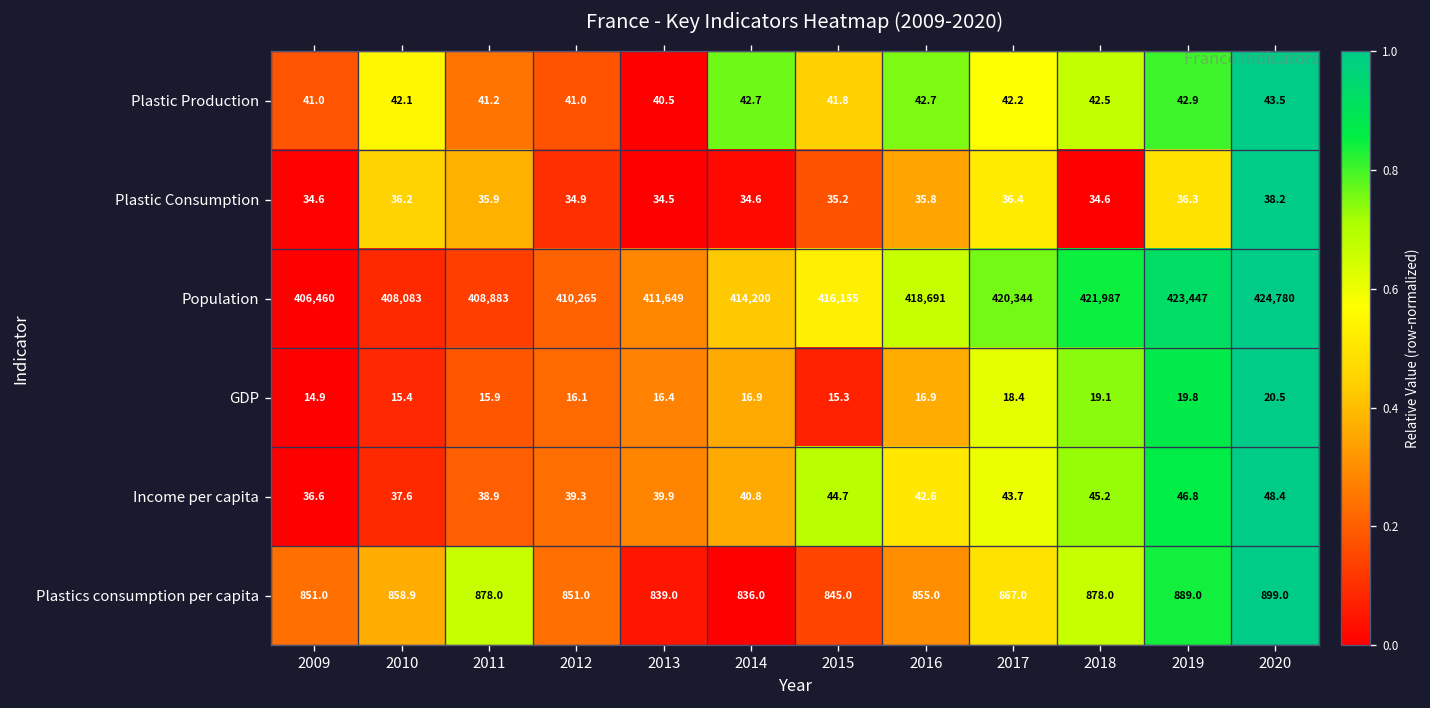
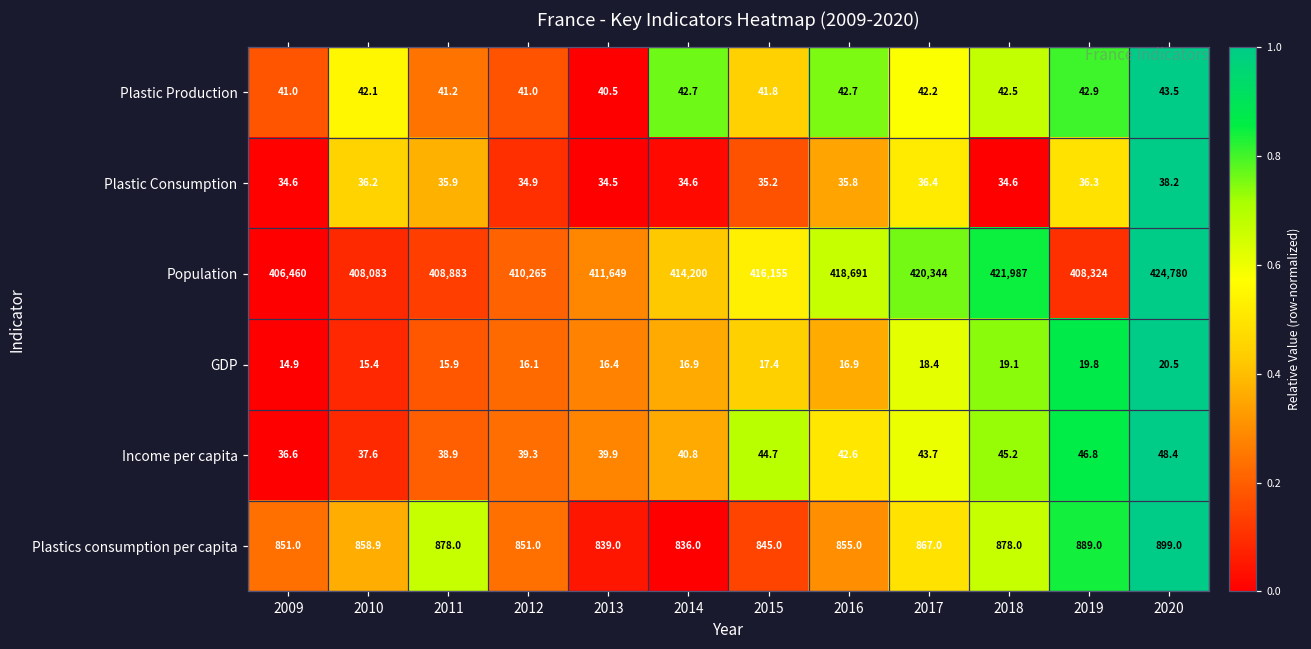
  {
    "Plastic Production": {
      "2009": "41.0",
      "2010": "42.1",
      "2011": "41.2",
      "2012": "41.0",
      "2013": "40.5",
      "2014": "42.7",
      "2015": "41.8",
      "2016": "42.7",
      "2017": "42.2",
      "2018": "42.5",
      "2019": "42.9"
    },
    "Plastic Consumption": {
      "2009": "34.6",
      "2010": "36.2",
      "2011": "35.9",
      "2012": "34.9",
      "2013": "34.5",
      "2014": "34.6",
      "2015": "35.2",
      "2016": "35.8",
      "2017": "36.4",
      "2018": "34.6",
      "2019": "36.3",
      "2020": "38.2"
    },
    "Population": {
      "2009": "406,460",
      "2010": "408,083",
      "2011": "408,883",
      "2012": "410,265",
      "2013": "411,649",
      "2014": "414,200",
      "2015": "416,155",
      "2016": "418,691",
      "2017": "420,344",
      "2018": "421,987",
-     "2019": "423,447",
+     "2019": "408,324",
      "2020": "424,780"
    },
    "GDP": {
      "2009": "14.9",
      "2010": "15.4",
      "2011": "15.9",
      "2012": "16.1",
      "2013": "16.4",
      "2014": "16.9",
-     "2015": "15.3",
+     "2015": "17.4",
      "2016": "16.9",
      "2017": "18.4",
      "2018": "19.1",
      "2019": "19.8",
      "2020": "20.5"
    },
    "Income per capita": {
      "2009": "36.6",
      "2010": "37.6",
      "2011": "38.9",
      "2012": "39.3",
      "2013": "39.9",
      "2014": "40.8",
      "2015": "44.7",
      "2016": "42.6",
      "2017": "43.7",
      "2018": "45.2",
      "2019": "46.8",
      "2020": "48.4"
    },
    "Plastics consumption per capita": {
      "2009": "851.0",
      "2010": "858.9",
      "2011": "878.0",
      "2012": "851.0",
      "2013": "839.0",
      "2014": "836.0",
      "2015": "845.0",
      "2016": "855.0",
      "2017": "867.0",
      "2018": "878.0",
      "2019": "889.0",
      "2020": "899.0"
    }
  }
